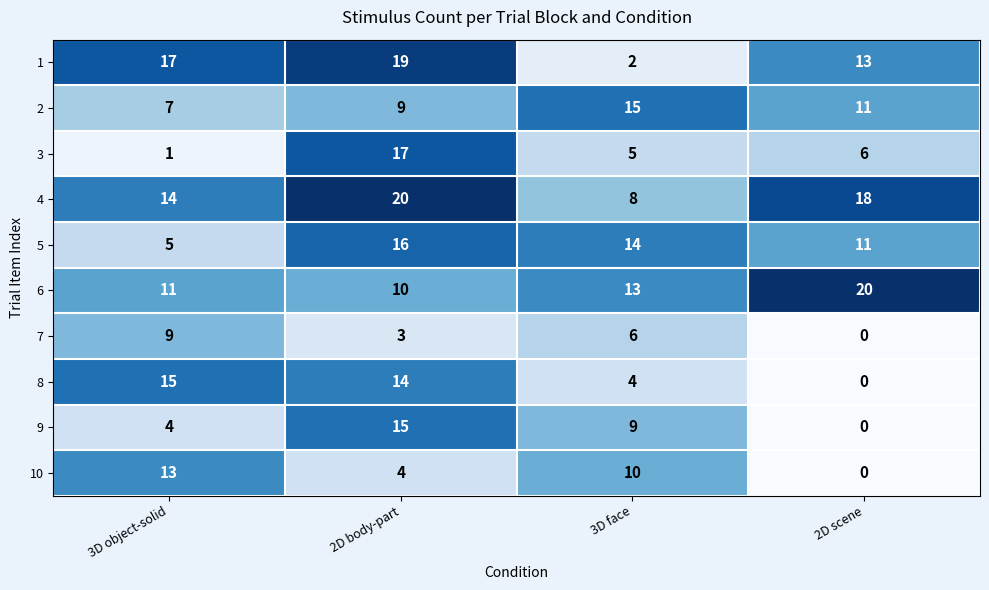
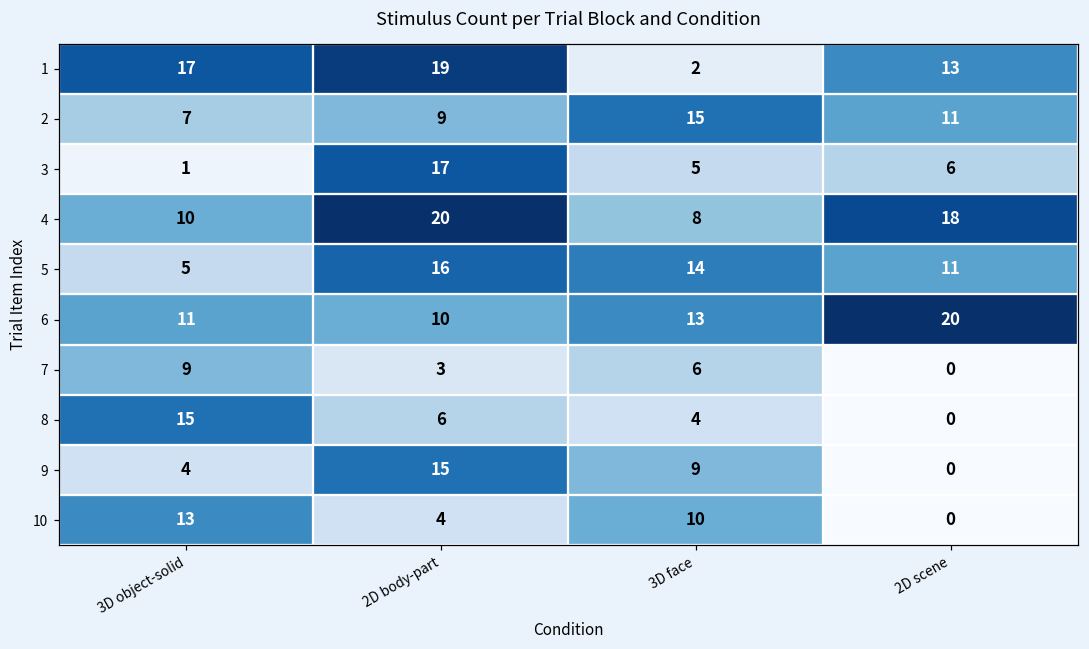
  {
    "1": {
      "3D object-solid": 17,
      "2D body-part": 19,
      "3D face": 2,
      "2D scene": 13
    },
    "2": {
      "3D object-solid": 7,
      "2D body-part": 9,
      "3D face": 15,
      "2D scene": 11
    },
    "3": {
      "3D object-solid": 1,
      "2D body-part": 17,
      "3D face": 5,
      "2D scene": 6
    },
    "4": {
-     "3D object-solid": 14,
+     "3D object-solid": 10,
      "2D body-part": 20,
      "3D face": 8,
      "2D scene": 18
    },
    "5": {
      "3D object-solid": 5,
      "2D body-part": 16,
      "3D face": 14,
      "2D scene": 11
    },
    "6": {
      "3D object-solid": 11,
      "2D body-part": 10,
      "3D face": 13,
      "2D scene": 20
    },
    "7": {
      "3D object-solid": 9,
      "2D body-part": 3,
      "3D face": 6,
      "2D scene": 0
    },
    "8": {
      "3D object-solid": 15,
-     "2D body-part": 14,
+     "2D body-part": 6,
      "3D face": 4,
      "2D scene": 0
    },
    "9": {
      "3D object-solid": 4,
      "2D body-part": 15,
      "3D face": 9,
      "2D scene": 0
    },
    "10": {
      "3D object-solid": 13,
      "2D body-part": 4,
      "3D face": 10,
      "2D scene": 0
    }
  }
